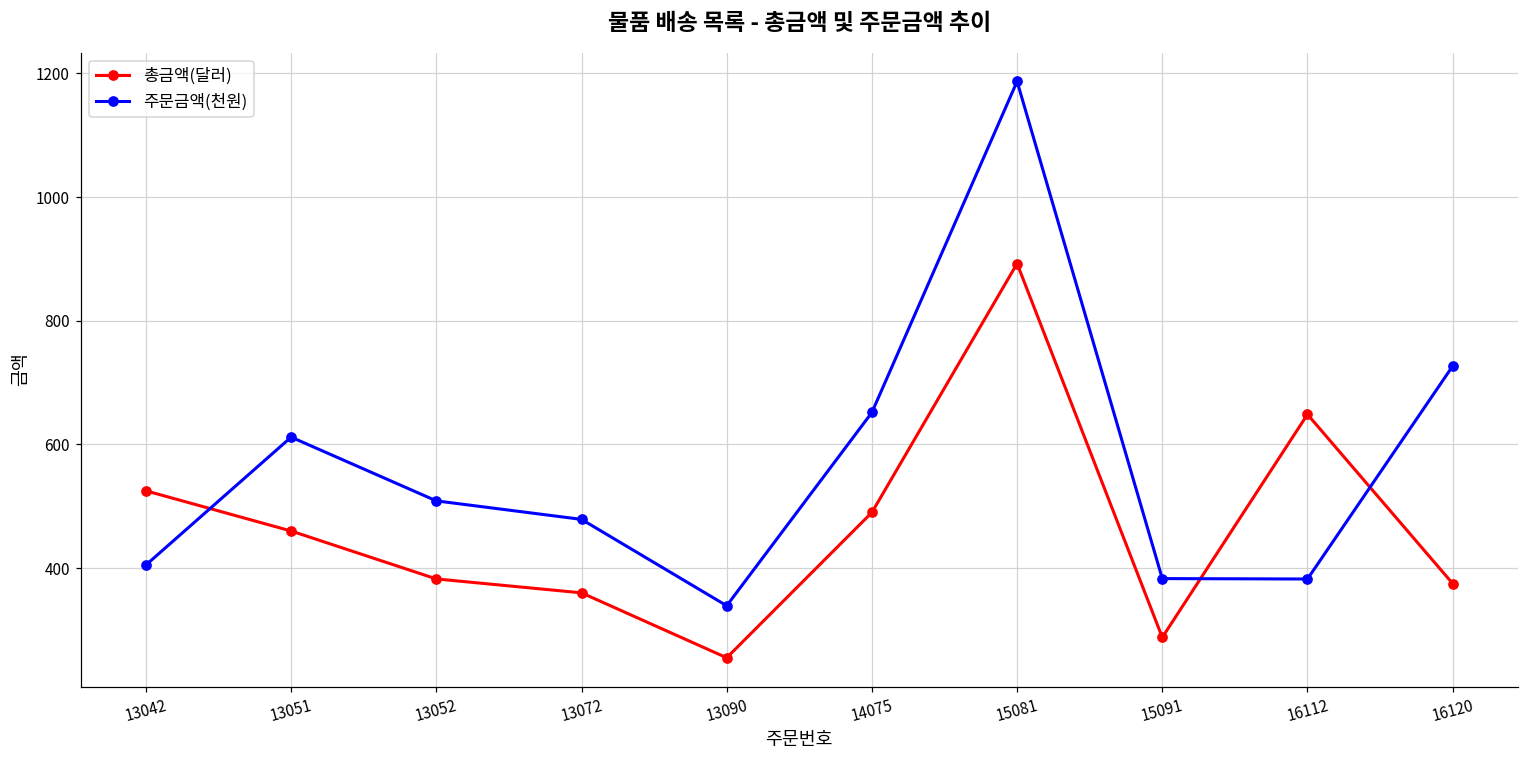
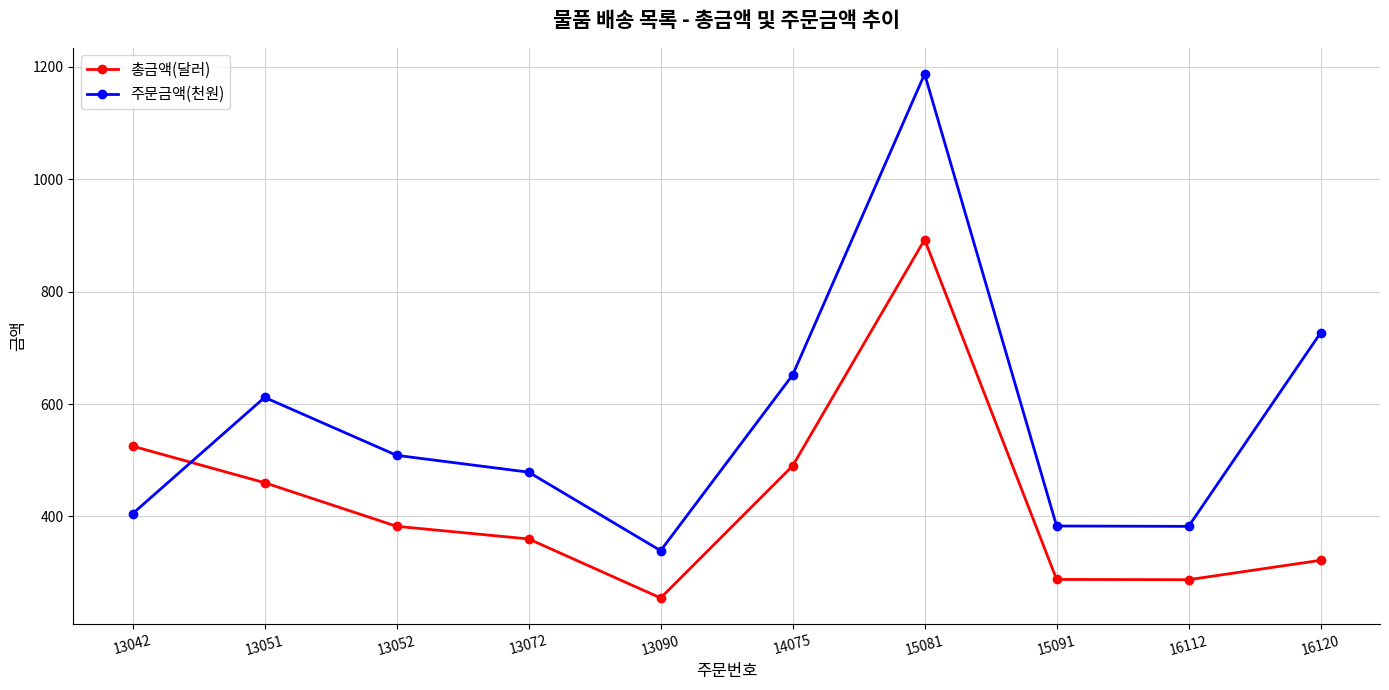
  {
    "총금액(달러)": {
      "13042": 530,
      "13051": 460,
      "13052": 380,
      "13072": 360,
      "13090": 260,
      "14075": 490,
      "15081": 890,
      "15091": 290,
-     "16112": 650,
-     "16120": 380
+     "16112": 290,
+     "16120": 320
    },
    "주문금액(천원)": {
      "13042": 410,
      "13051": 610,
      "13052": 510,
      "13072": 480,
      "13090": 340,
      "14075": 650,
      "15081": 1190,
      "15091": 380,
      "16112": 380,
      "16120": 730
    }
  }
